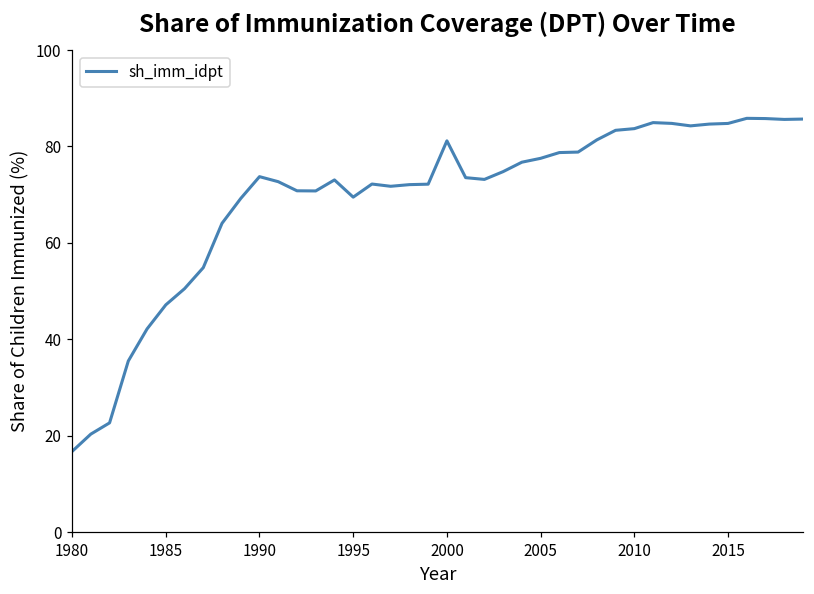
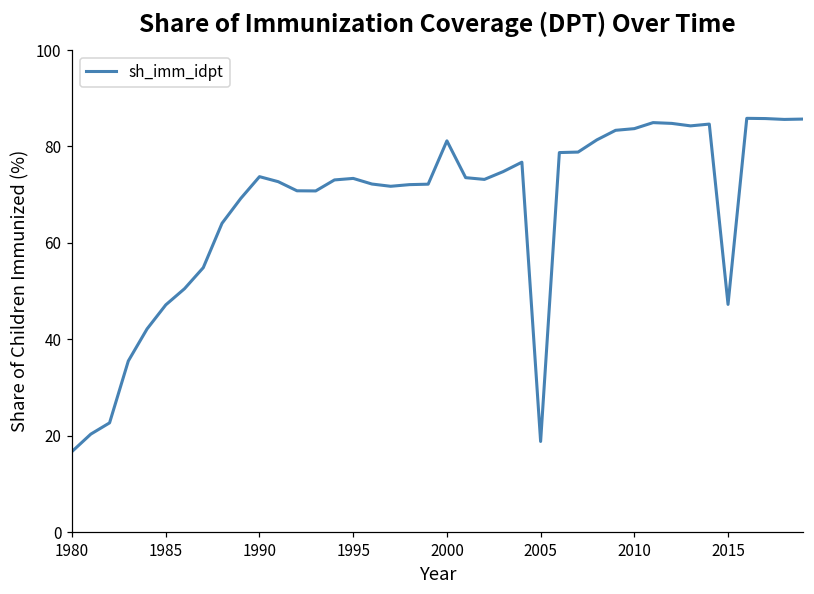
  {
    "1980": 17,
    "1985": 47,
    "1990": 74,
-   "1995": 69,
+   "1995": 73,
    "2000": 81,
-   "2005": 78,
+   "2005": 19,
    "2010": 84,
-   "2015": 85
+   "2015": 47
  }
